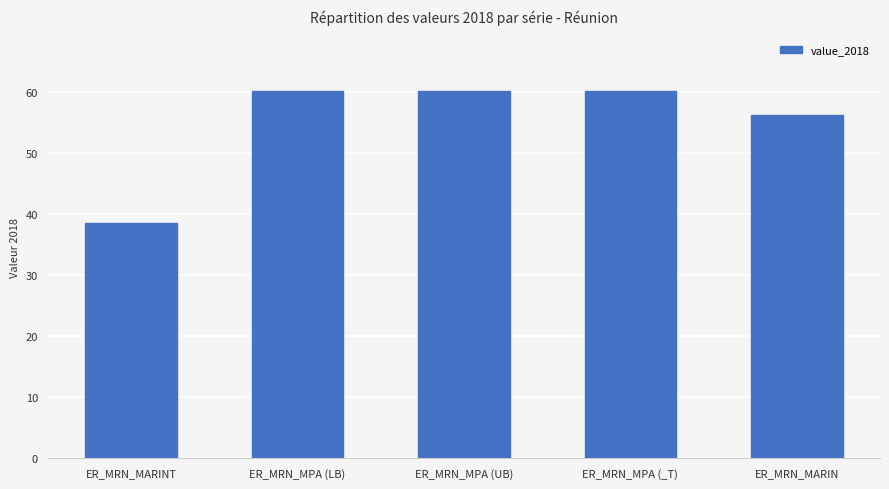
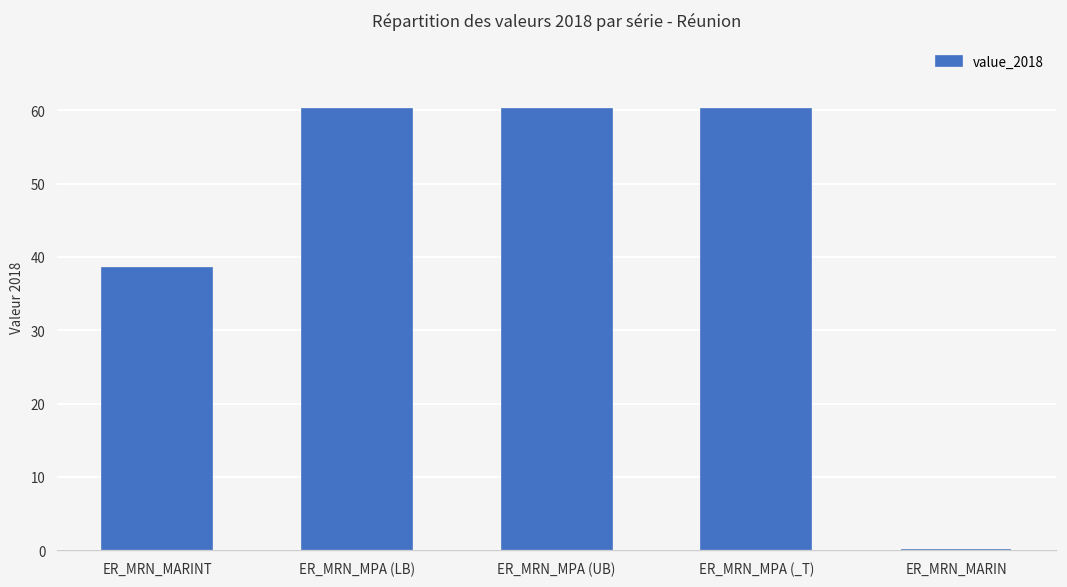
  {
    "ER_MRN_MARINT": 38,
    "ER_MRN_MPA (LB)": 60,
    "ER_MRN_MPA (UB)": 60,
    "ER_MRN_MPA (_T)": 60,
-   "ER_MRN_MARIN": 56
+   "ER_MRN_MARIN": 0
  }
